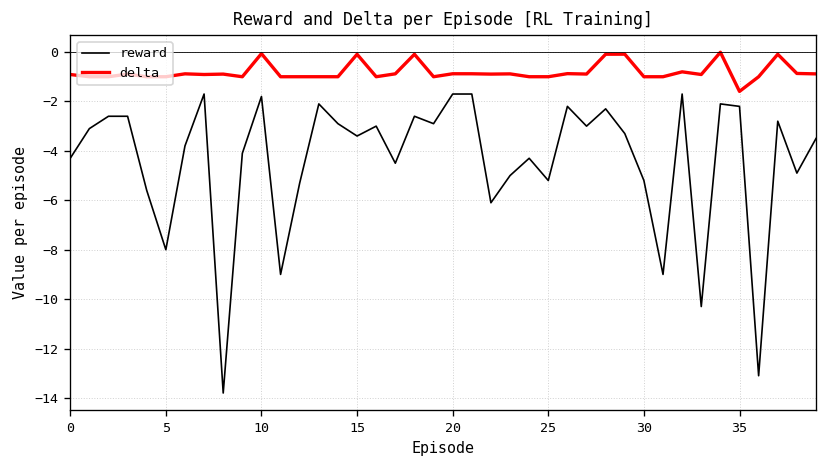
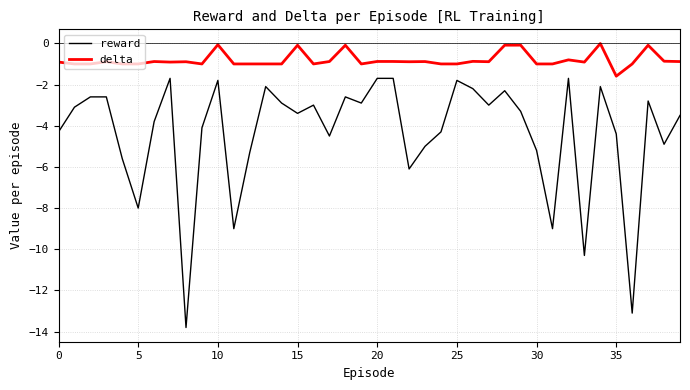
  {
    "reward": {
      "0": -4.3,
      "5": -8.0,
      "10": -1.8,
      "15": -3.4,
      "20": -1.7,
-     "25": -5.2,
+     "25": -1.8,
      "30": -5.2,
-     "35": -2.2
+     "35": -4.4
    },
    "delta": {
      "0": -0.9,
      "10": -0.1,
      "15": -0.1,
      "20": -0.9,
      "25": -1.0,
      "30": -1.0,
      "35": -1.6
    }
  }
